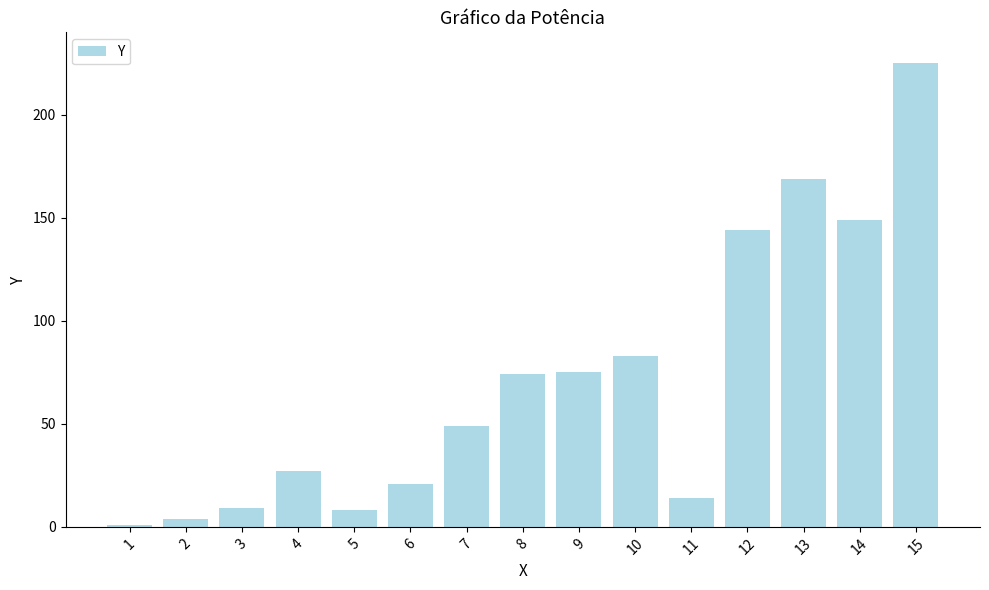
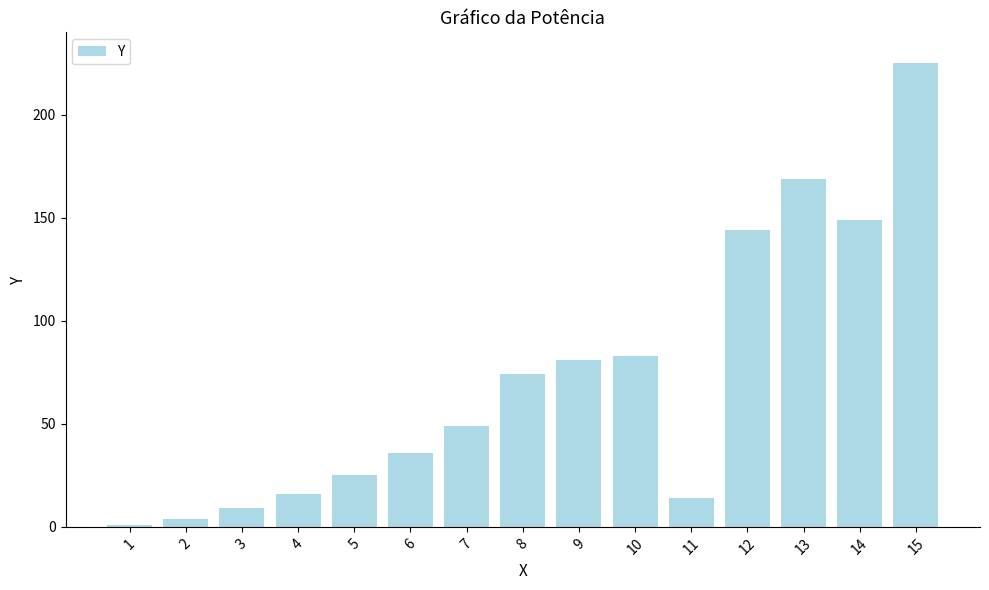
  {
    "2": 4,
    "3": 9,
-   "4": 27,
-   "5": 8,
-   "6": 21,
+   "4": 16,
+   "5": 25,
+   "6": 36,
    "7": 49,
    "8": 74,
-   "9": 75,
+   "9": 81,
    "10": 83,
    "11": 14,
    "12": 144,
    "13": 169,
    "14": 149,
    "15": 225
  }
